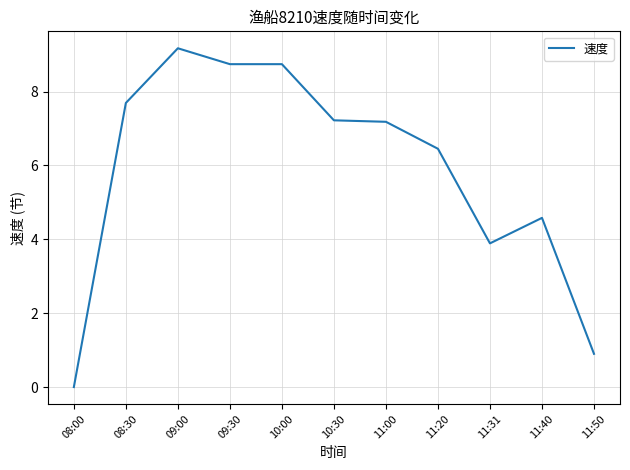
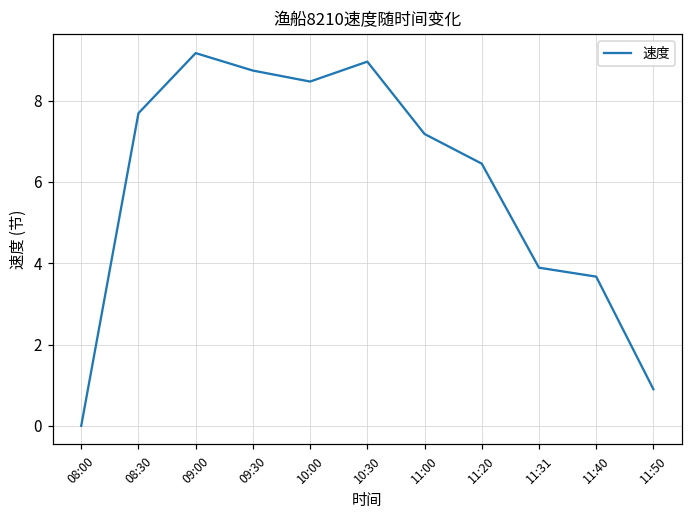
  {
    "08:00": 0.0,
    "08:30": 7.7,
    "09:00": 9.2,
    "09:30": 8.7,
-   "10:00": 8.7,
-   "10:30": 7.2,
+   "10:00": 8.5,
+   "10:30": 9.0,
    "11:00": 7.2,
    "11:20": 6.5,
    "11:31": 3.9,
-   "11:40": 4.6,
+   "11:40": 3.7,
    "11:50": 0.9
  }
